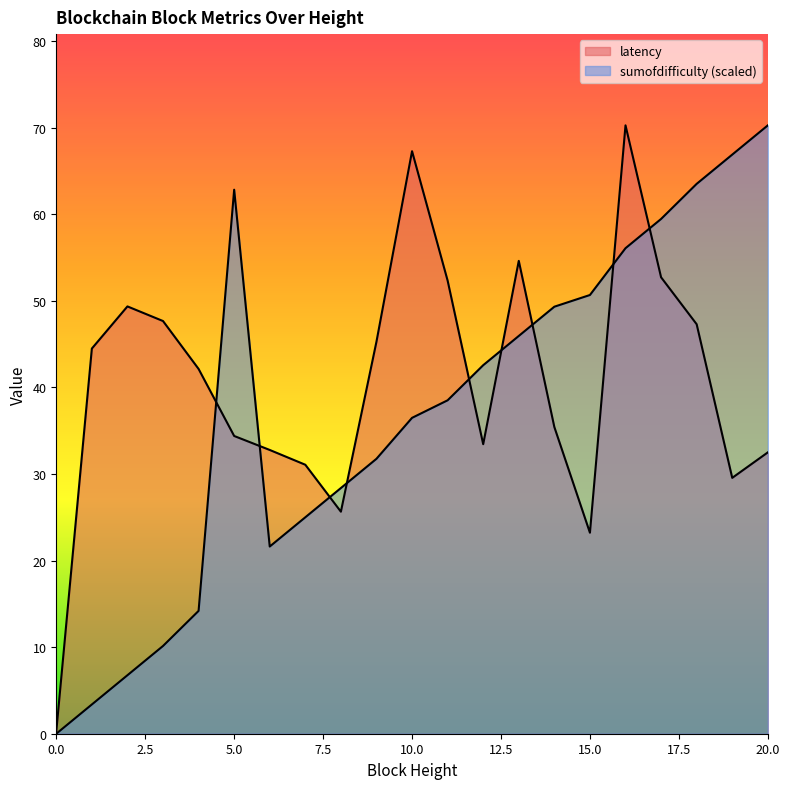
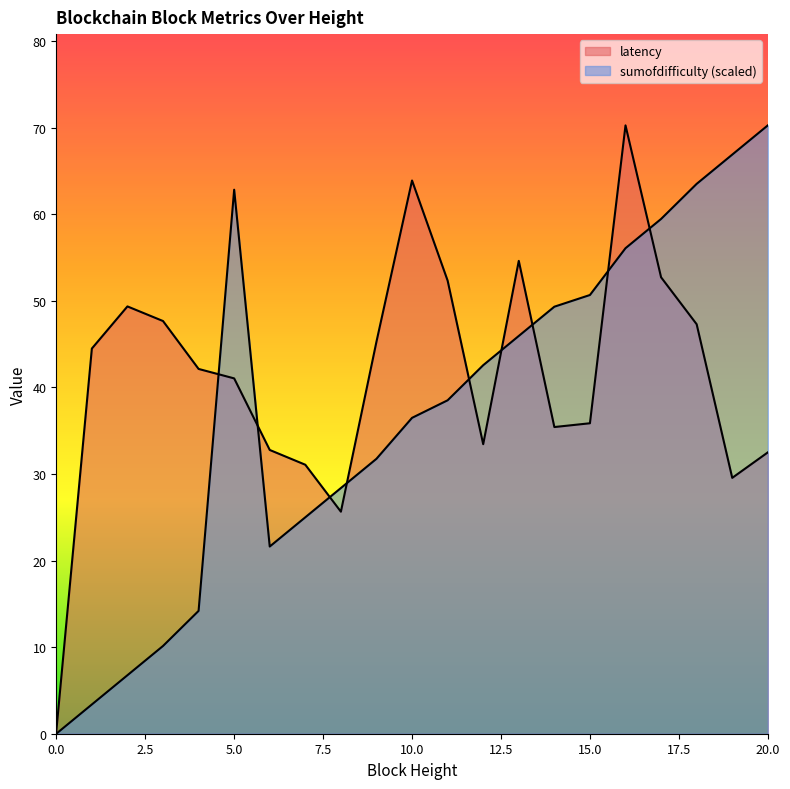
  {
    "latency": {
-     "5.0": 34,
-     "10.0": 67,
-     "15.0": 23,
+     "5.0": 41,
+     "10.0": 64,
+     "15.0": 36,
      "20.0": 32
    },
    "sumofdifficulty (scaled)": {
      "5.0": 63,
      "10.0": 36,
      "15.0": 51,
      "20.0": 70
    }
  }
